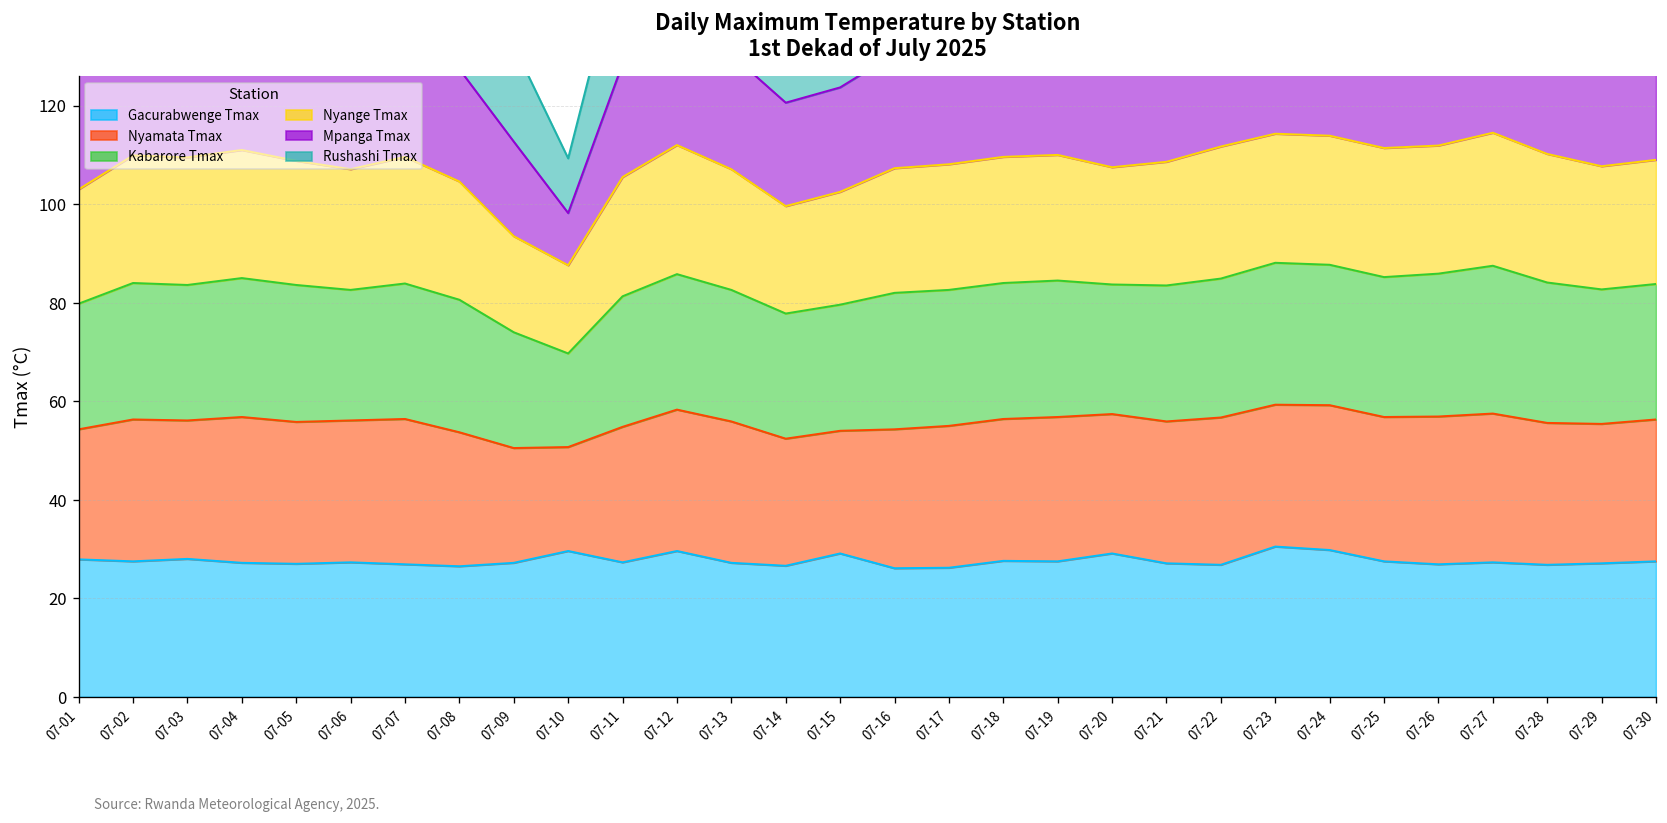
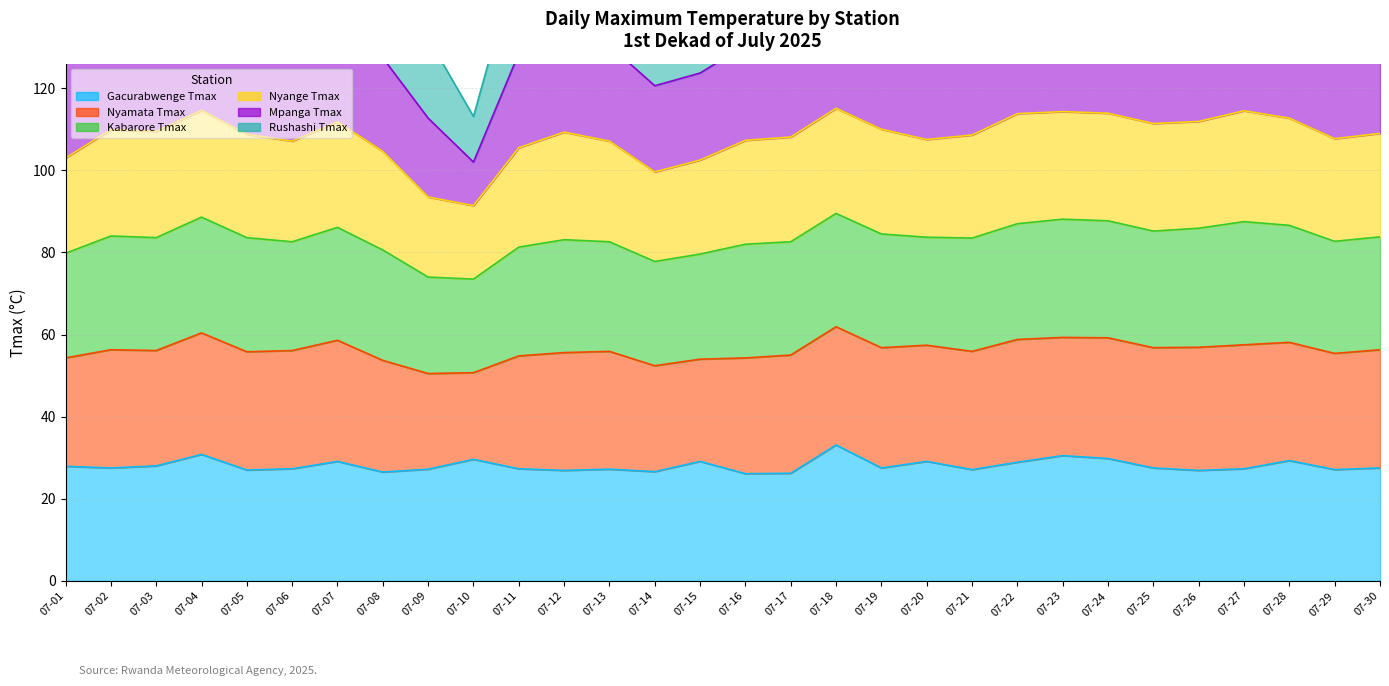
  {
    "Gacurabwenge Tmax": {
      "07-01": 28,
      "07-02": 28,
      "07-03": 28,
-     "07-04": 27,
+     "07-04": 31,
      "07-05": 27,
      "07-06": 27,
-     "07-07": 27,
+     "07-07": 29,
      "07-08": 27,
      "07-09": 27,
      "07-10": 30,
      "07-11": 27,
-     "07-12": 30,
+     "07-12": 27,
      "07-13": 27,
      "07-14": 27,
      "07-15": 29,
      "07-16": 26,
      "07-17": 26,
-     "07-18": 28,
+     "07-18": 33,
      "07-19": 28,
      "07-20": 29,
      "07-21": 27,
-     "07-22": 27,
+     "07-22": 29,
      "07-23": 31,
      "07-24": 30,
      "07-25": 28,
      "07-26": 27,
      "07-27": 27,
-     "07-28": 27,
+     "07-28": 29,
      "07-29": 27,
      "07-30": 28
    },
    "Nyamata Tmax": {
      "07-01": 26,
      "07-02": 29,
      "07-03": 28,
      "07-04": 30,
      "07-05": 29,
      "07-06": 29,
      "07-07": 30,
      "07-08": 27,
      "07-09": 23,
      "07-10": 21,
      "07-11": 27,
      "07-12": 29,
      "07-13": 29,
      "07-14": 26,
      "07-15": 25,
      "07-16": 28,
      "07-17": 29,
      "07-18": 29,
      "07-19": 29,
      "07-20": 28,
      "07-21": 29,
      "07-22": 30,
      "07-23": 29,
      "07-24": 29,
      "07-25": 29,
      "07-26": 30,
      "07-27": 30,
      "07-28": 29,
      "07-29": 28,
      "07-30": 29
    },
    "Kabarore Tmax": {
      "07-01": 26,
      "07-02": 28,
      "07-03": 27,
      "07-04": 28,
      "07-05": 28,
      "07-06": 26,
      "07-07": 27,
      "07-08": 27,
      "07-09": 24,
-     "07-10": 19,
+     "07-10": 23,
      "07-11": 27,
      "07-12": 28,
      "07-13": 27,
      "07-14": 25,
      "07-15": 26,
      "07-16": 28,
      "07-17": 28,
      "07-18": 28,
      "07-19": 28,
      "07-20": 26,
      "07-21": 28,
      "07-22": 28,
      "07-23": 29,
      "07-24": 29,
      "07-25": 28,
      "07-26": 29,
      "07-27": 30,
      "07-28": 28,
      "07-29": 27,
      "07-30": 28
    },
    "Nyange Tmax": {
      "07-01": 23,
      "07-06": 25,
      "07-08": 24,
      "07-09": 20,
      "07-10": 18,
      "07-11": 24,
      "07-12": 26,
      "07-13": 25,
      "07-14": 22,
      "07-15": 23,
      "07-16": 25,
      "07-17": 26,
      "07-18": 26,
      "07-19": 26,
      "07-20": 24,
      "07-21": 25,
      "07-22": 27,
      "07-23": 26,
      "07-24": 26,
      "07-25": 26,
      "07-26": 26,
      "07-27": 27,
      "07-28": 26,
      "07-29": 25,
      "07-30": 25
    },
    "Mpanga Tmax": {
      "07-09": 19,
      "07-10": 11,
      "07-14": 21,
      "07-15": 21
    },
    "Rushashi Tmax": {
      "07-10": 11
    }
  }
